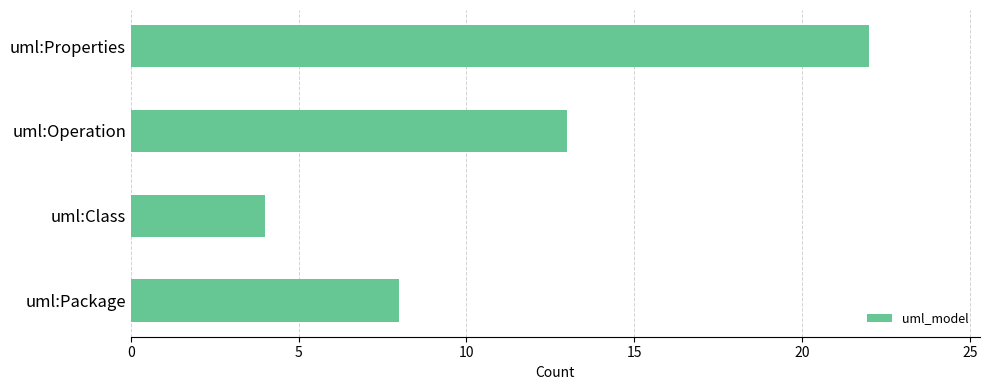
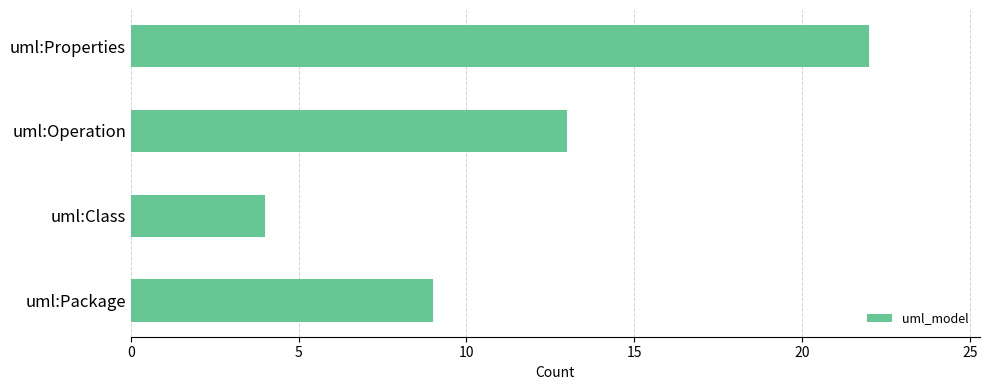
  {
    "uml:Properties": 22,
    "uml:Operation": 13,
    "uml:Class": 4,
-   "uml:Package": 8
+   "uml:Package": 9
  }
